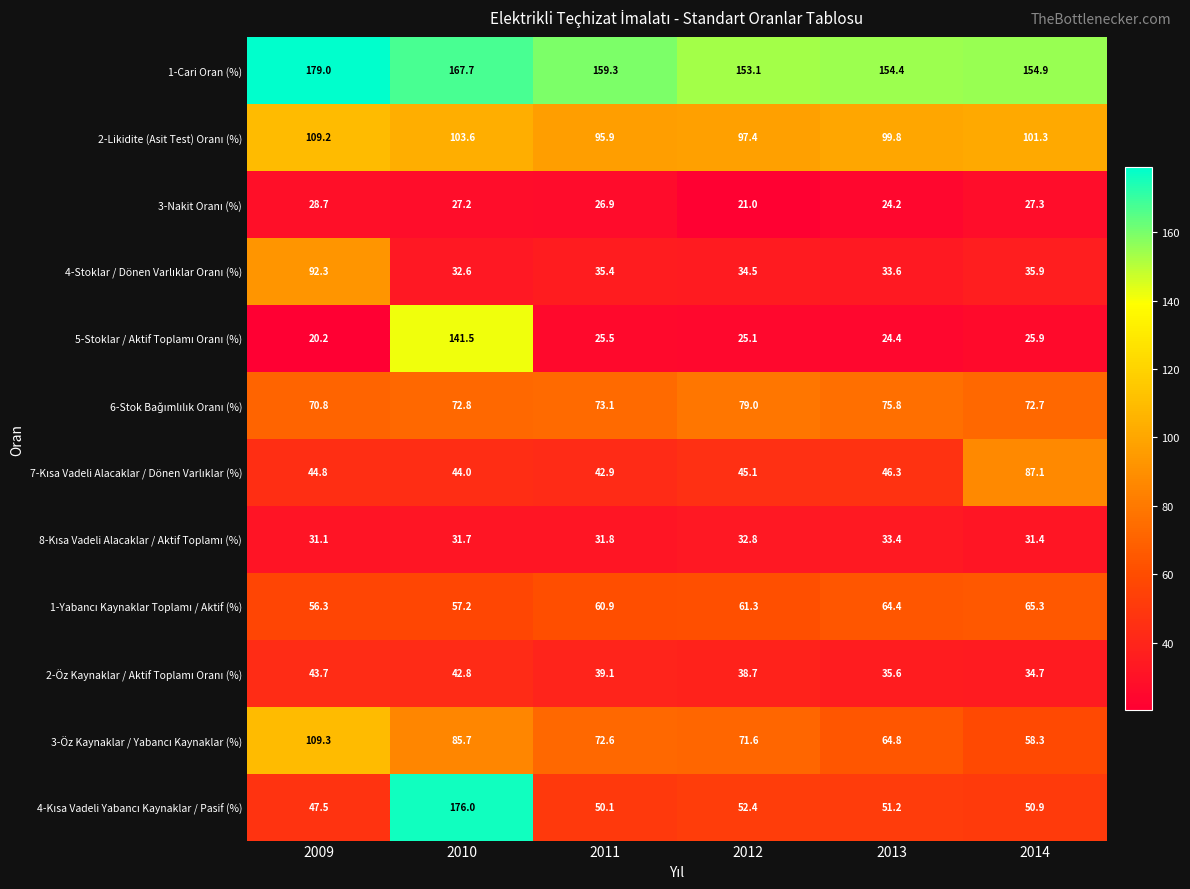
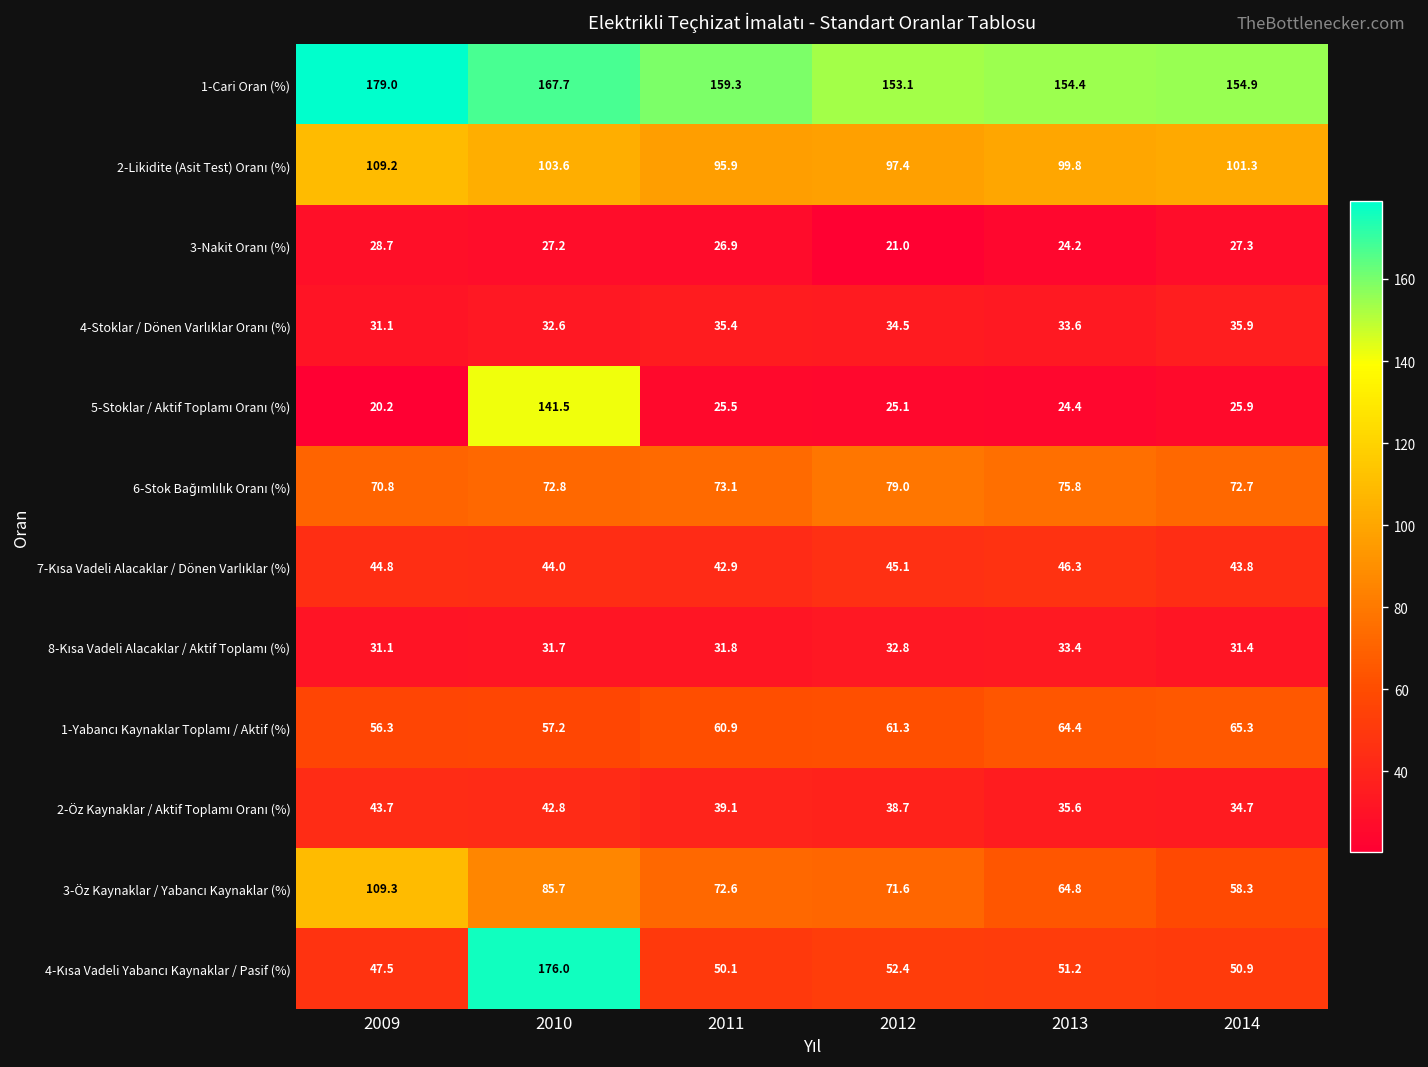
  {
    "1-Cari Oran (%)": {
      "2009": 179.0,
      "2010": 167.7,
      "2011": 159.3,
      "2012": 153.1,
      "2013": 154.4,
      "2014": 154.9
    },
    "2-Likidite (Asit Test) Oranı (%)": {
      "2009": 109.2,
      "2010": 103.6,
      "2011": 95.9,
      "2012": 97.4,
      "2013": 99.8,
      "2014": 101.3
    },
    "3-Nakit Oranı (%)": {
      "2009": 28.7,
      "2010": 27.2,
      "2011": 26.9,
      "2012": 21.0,
      "2013": 24.2,
      "2014": 27.3
    },
    "4-Stoklar / Dönen Varlıklar Oranı (%)": {
-     "2009": 92.3,
+     "2009": 31.1,
      "2010": 32.6,
      "2011": 35.4,
      "2012": 34.5,
      "2013": 33.6,
      "2014": 35.9
    },
    "5-Stoklar / Aktif Toplamı Oranı (%)": {
      "2009": 20.2,
      "2010": 141.5,
      "2011": 25.5,
      "2012": 25.1,
      "2013": 24.4,
      "2014": 25.9
    },
    "6-Stok Bağımlılık Oranı (%)": {
      "2009": 70.8,
      "2010": 72.8,
      "2011": 73.1,
      "2012": 79.0,
      "2013": 75.8,
      "2014": 72.7
    },
    "7-Kısa Vadeli Alacaklar / Dönen Varlıklar (%)": {
      "2009": 44.8,
      "2010": 44.0,
      "2011": 42.9,
      "2012": 45.1,
      "2013": 46.3,
-     "2014": 87.1
+     "2014": 43.8
    },
    "8-Kısa Vadeli Alacaklar / Aktif Toplamı (%)": {
      "2009": 31.1,
      "2010": 31.7,
      "2011": 31.8,
      "2012": 32.8,
      "2013": 33.4,
      "2014": 31.4
    },
    "1-Yabancı Kaynaklar Toplamı / Aktif (%)": {
      "2009": 56.3,
      "2010": 57.2,
      "2011": 60.9,
      "2012": 61.3,
      "2013": 64.4,
      "2014": 65.3
    },
    "2-Öz Kaynaklar / Aktif Toplamı Oranı (%)": {
      "2009": 43.7,
      "2010": 42.8,
      "2011": 39.1,
      "2012": 38.7,
      "2013": 35.6,
      "2014": 34.7
    },
    "3-Öz Kaynaklar / Yabancı Kaynaklar (%)": {
      "2009": 109.3,
      "2010": 85.7,
      "2011": 72.6,
      "2012": 71.6,
      "2013": 64.8,
      "2014": 58.3
    },
    "4-Kısa Vadeli Yabancı Kaynaklar / Pasif (%)": {
      "2009": 47.5,
      "2010": 176.0,
      "2011": 50.1,
      "2012": 52.4,
      "2013": 51.2,
      "2014": 50.9
    }
  }
